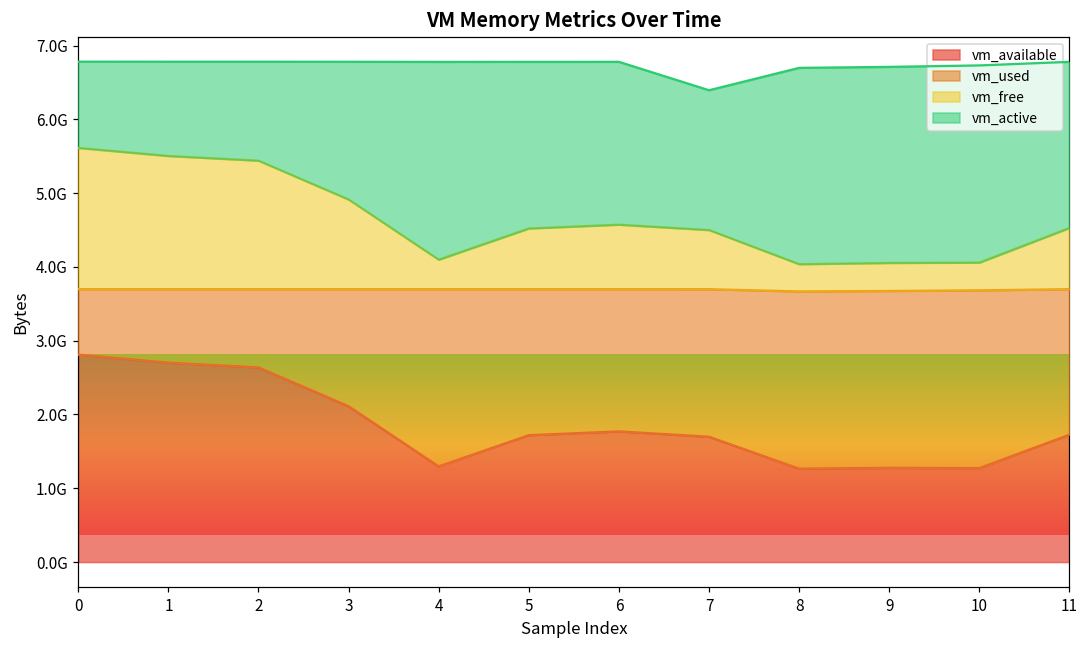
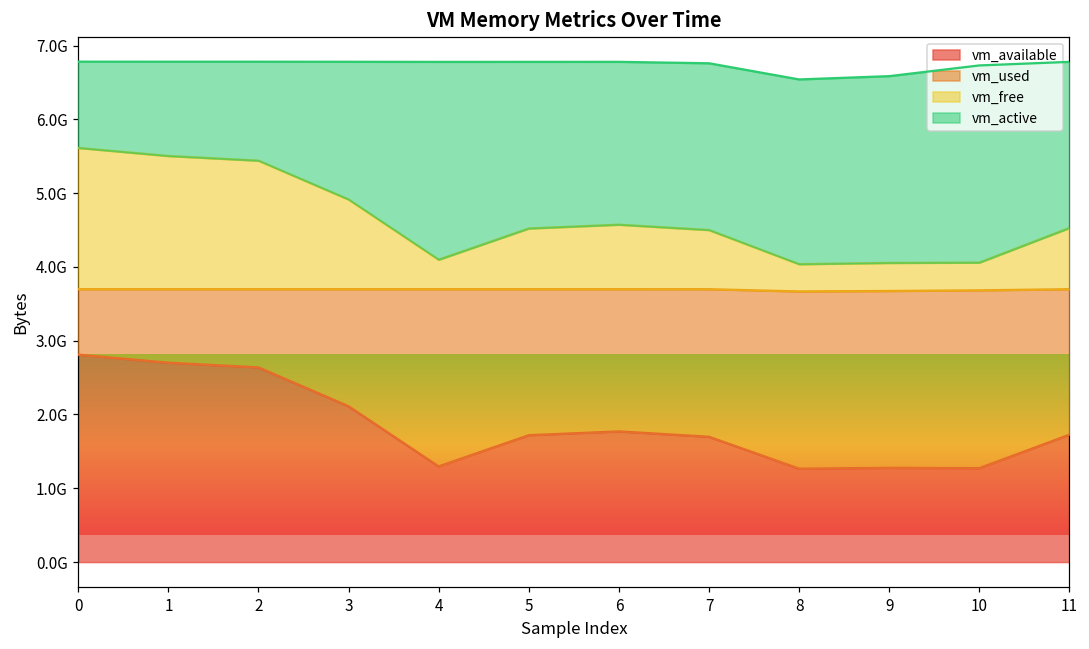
  {
    "vm_active": {
      "0": 1200000000,
      "1": 1300000000,
      "2": 1300000000,
      "3": 1900000000,
      "4": 2700000000,
      "5": 2300000000,
      "6": 2200000000,
-     "7": 1900000000,
-     "8": 2700000000,
-     "9": 2700000000,
+     "7": 2300000000,
+     "8": 2500000000,
+     "9": 2500000000,
      "11": 2300000000
    }
  }
